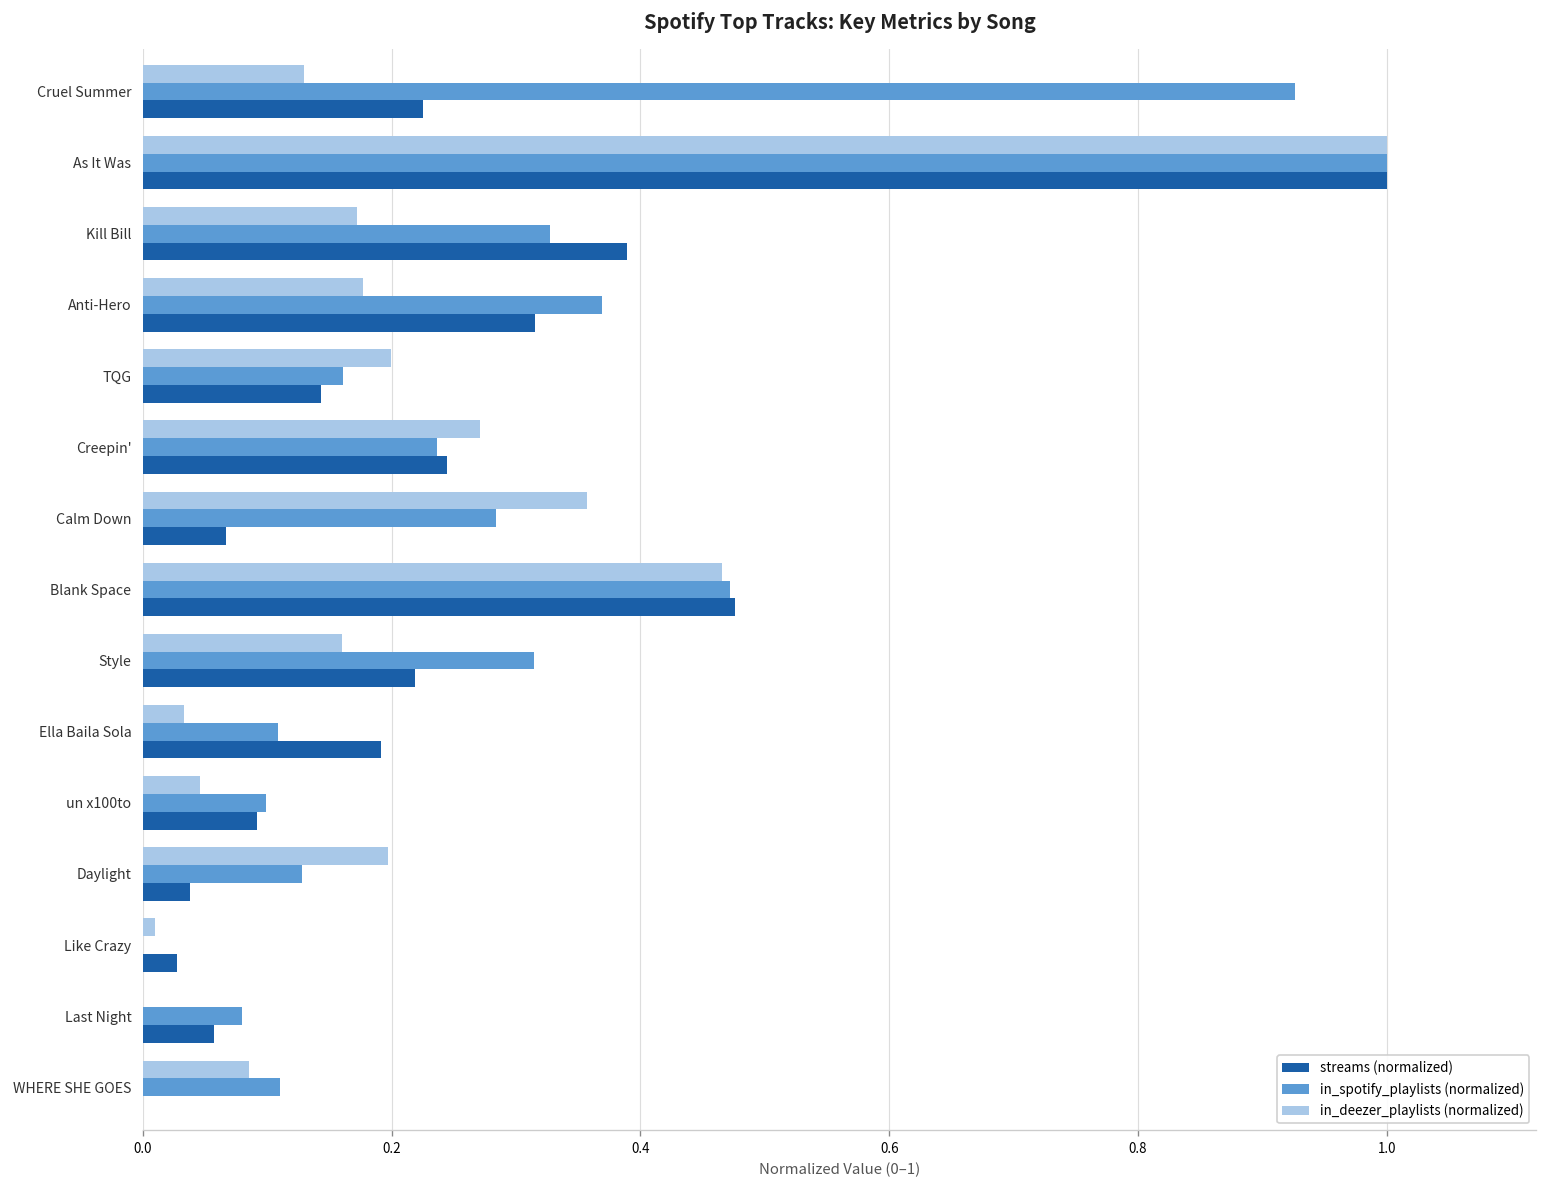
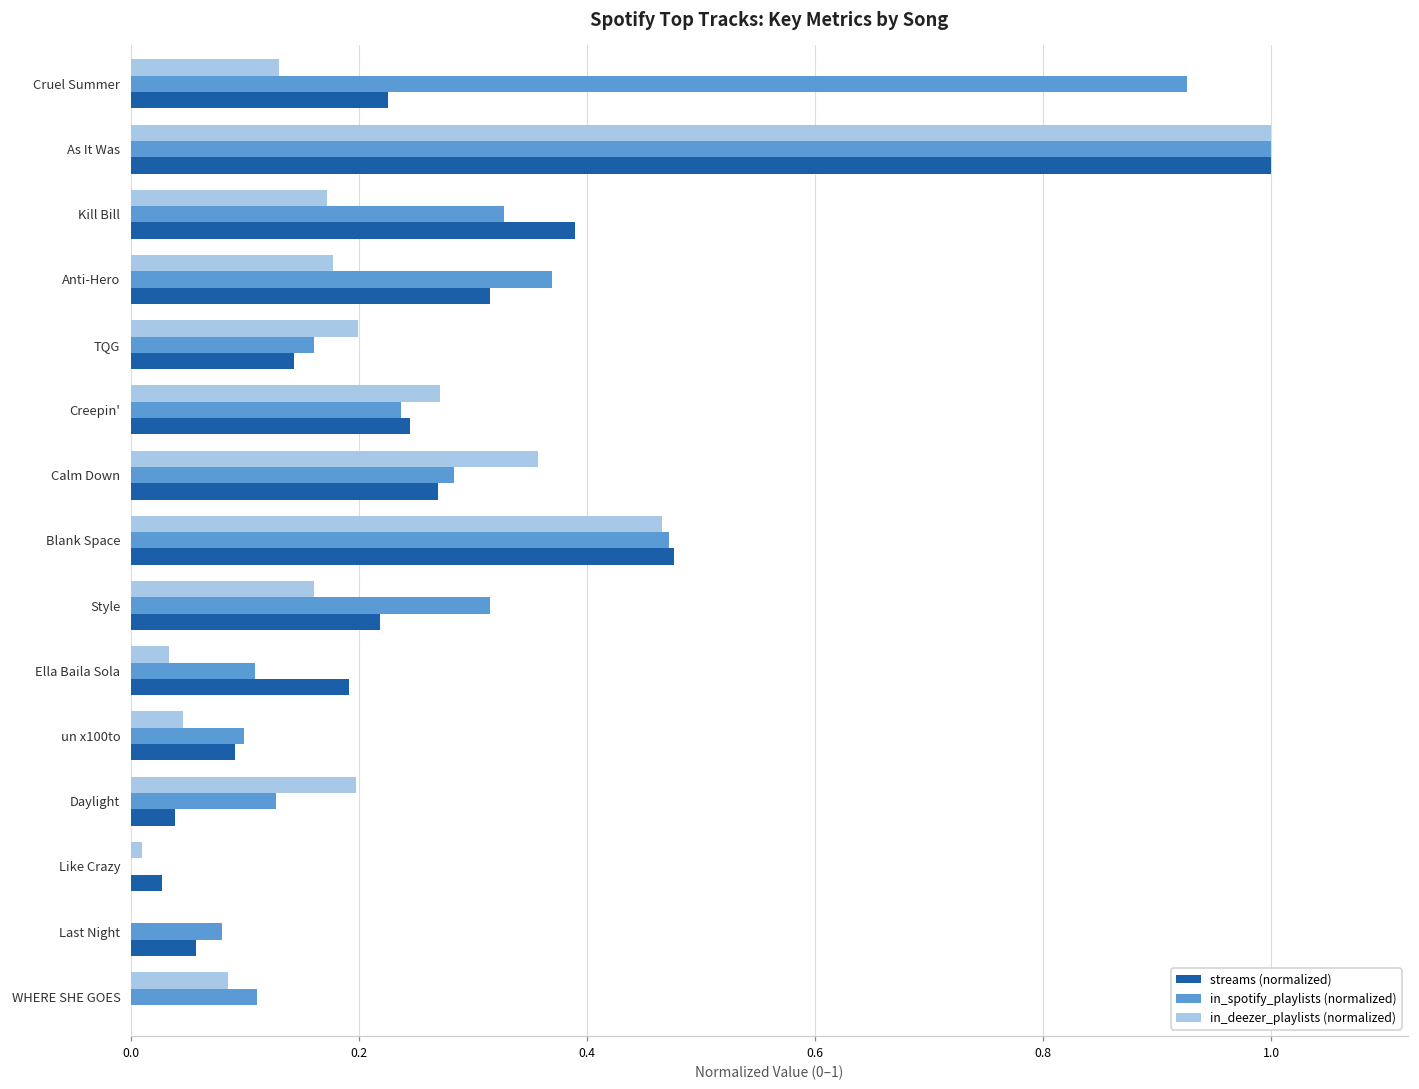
  {
    "streams (normalized)": {
      "Cruel Summer": 0.225,
      "As It Was": 1.000,
      "Kill Bill": 0.389,
      "Anti-Hero": 0.315,
      "TQG": 0.143,
      "Creepin'": 0.245,
-     "Calm Down": 0.067,
+     "Calm Down": 0.270,
      "Blank Space": 0.476,
      "Style": 0.219,
      "Ella Baila Sola": 0.191,
      "un x100to": 0.092,
      "Daylight": 0.038,
      "Like Crazy": 0.027,
      "Last Night": 0.057,
      "WHERE SHE GOES": 0.000
    },
    "in_spotify_playlists (normalized)": {
      "Cruel Summer": 0.926,
      "As It Was": 1.000,
      "Kill Bill": 0.327,
      "Anti-Hero": 0.369,
      "TQG": 0.160,
      "Creepin'": 0.237,
      "Calm Down": 0.284,
      "Blank Space": 0.472,
      "Style": 0.315,
      "Ella Baila Sola": 0.109,
      "un x100to": 0.099,
      "Daylight": 0.128,
      "Like Crazy": 0.000,
      "Last Night": 0.079,
      "WHERE SHE GOES": 0.110
    },
    "in_deezer_playlists (normalized)": {
      "Cruel Summer": 0.130,
      "As It Was": 1.000,
      "Kill Bill": 0.172,
      "Anti-Hero": 0.177,
      "TQG": 0.199,
      "Creepin'": 0.271,
      "Calm Down": 0.357,
      "Blank Space": 0.466,
      "Style": 0.160,
      "Ella Baila Sola": 0.033,
      "un x100to": 0.046,
      "Daylight": 0.197,
      "Like Crazy": 0.009,
      "Last Night": 0.000,
      "WHERE SHE GOES": 0.085
    }
  }
